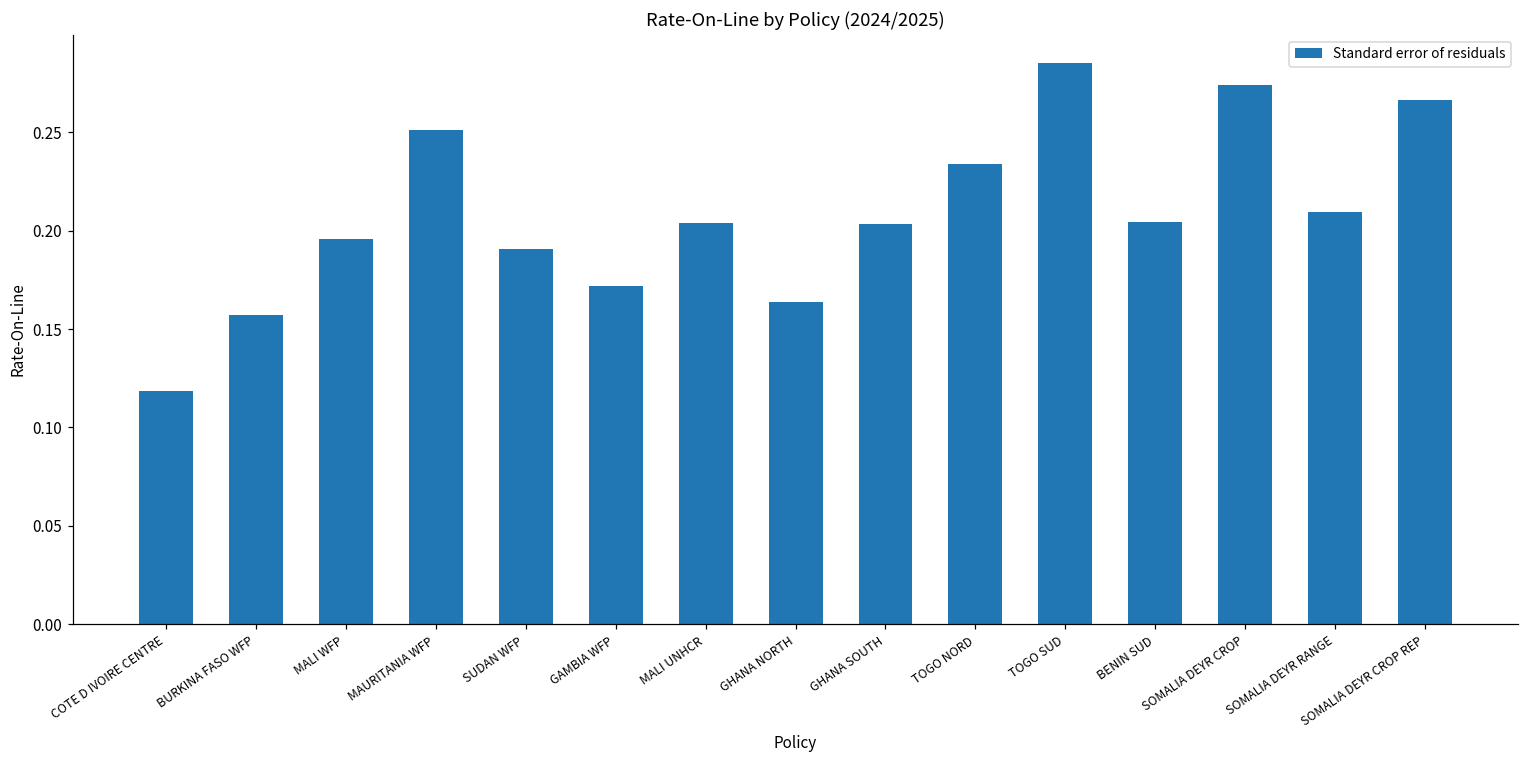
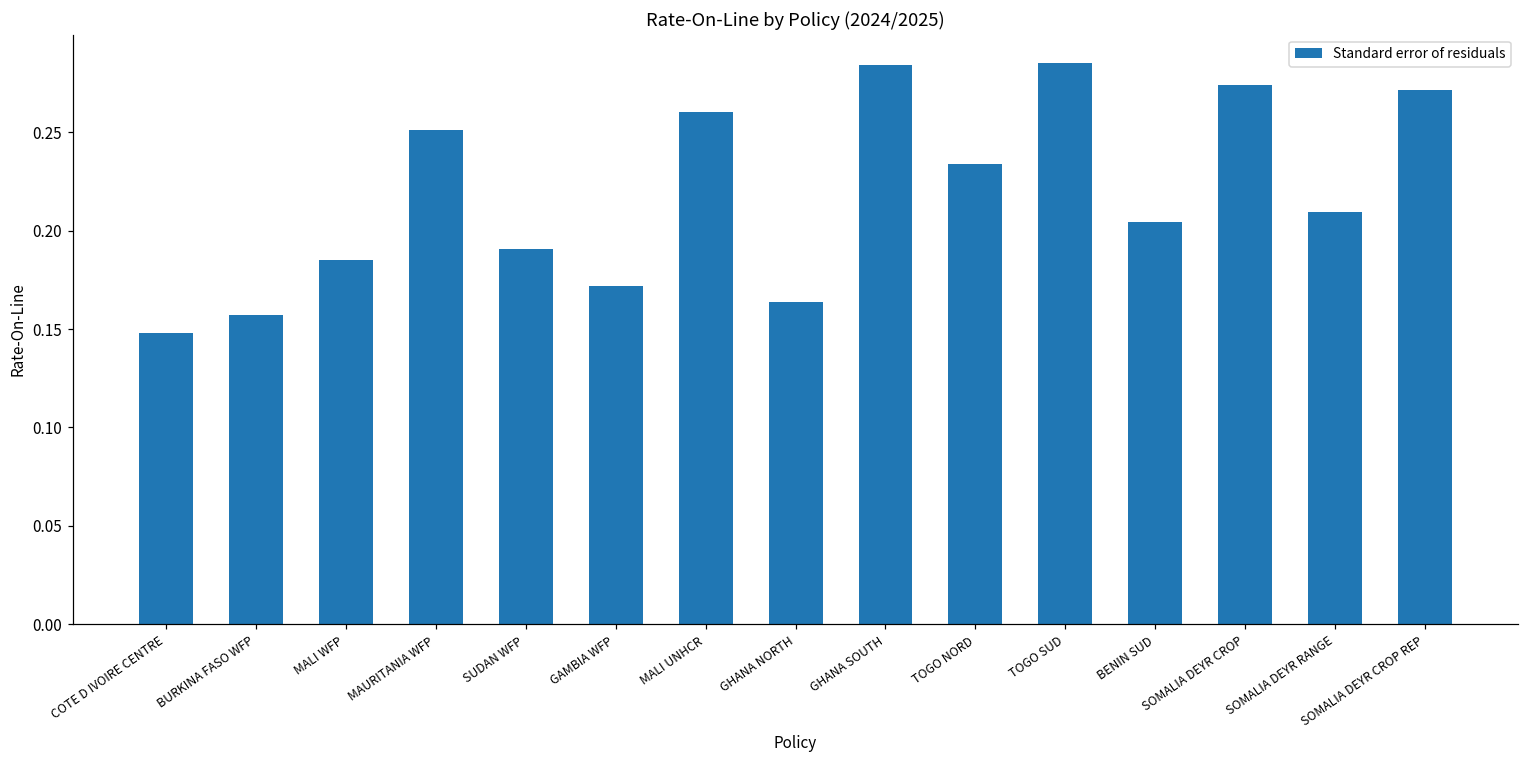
  {
-   "COTE D IVOIRE CENTRE": 0.119,
+   "COTE D IVOIRE CENTRE": 0.148,
    "BURKINA FASO WFP": 0.157,
-   "MALI WFP": 0.196,
+   "MALI WFP": 0.185,
    "MAURITANIA WFP": 0.251,
    "SUDAN WFP": 0.190,
    "GAMBIA WFP": 0.172,
-   "MALI UNHCR": 0.204,
+   "MALI UNHCR": 0.260,
    "GHANA NORTH": 0.164,
-   "GHANA SOUTH": 0.203,
+   "GHANA SOUTH": 0.284,
    "TOGO NORD": 0.234,
    "TOGO SUD": 0.285,
    "BENIN SUD": 0.204,
    "SOMALIA DEYR CROP": 0.274,
    "SOMALIA DEYR RANGE": 0.210,
-   "SOMALIA DEYR CROP REP": 0.266
+   "SOMALIA DEYR CROP REP": 0.271
  }
